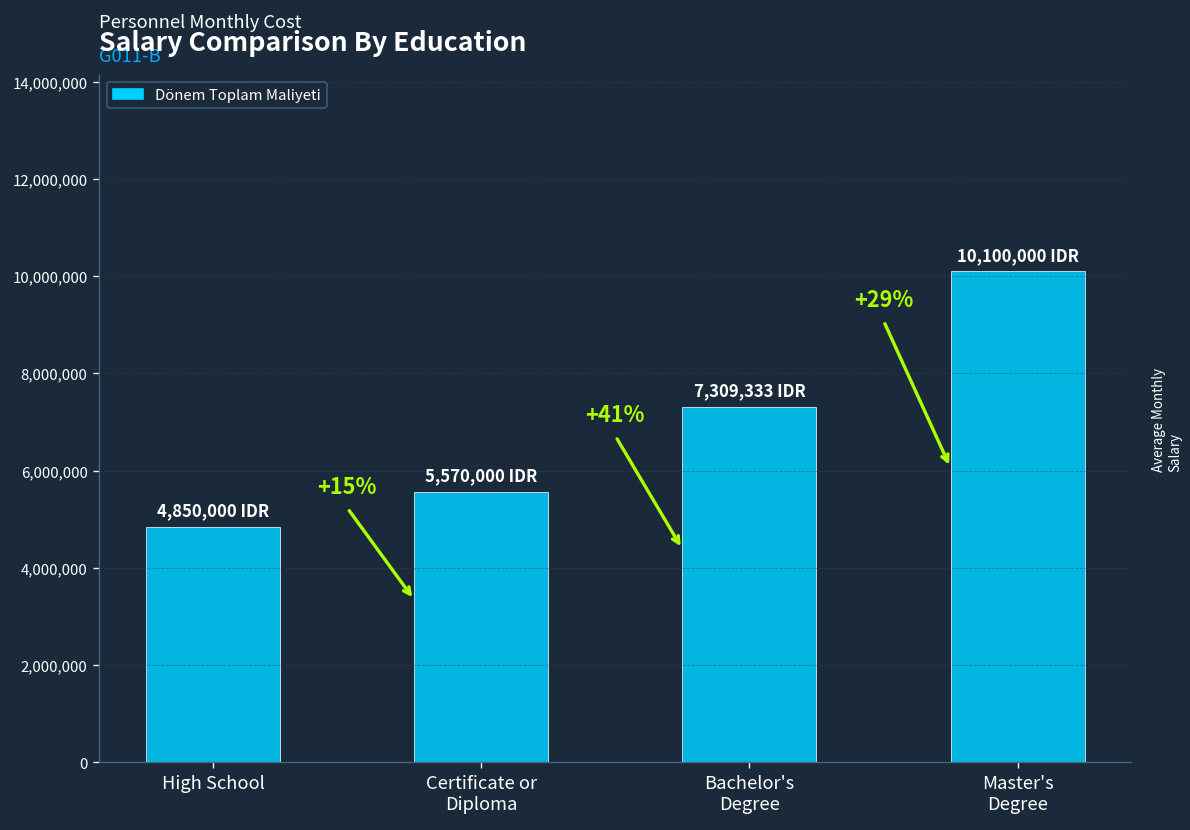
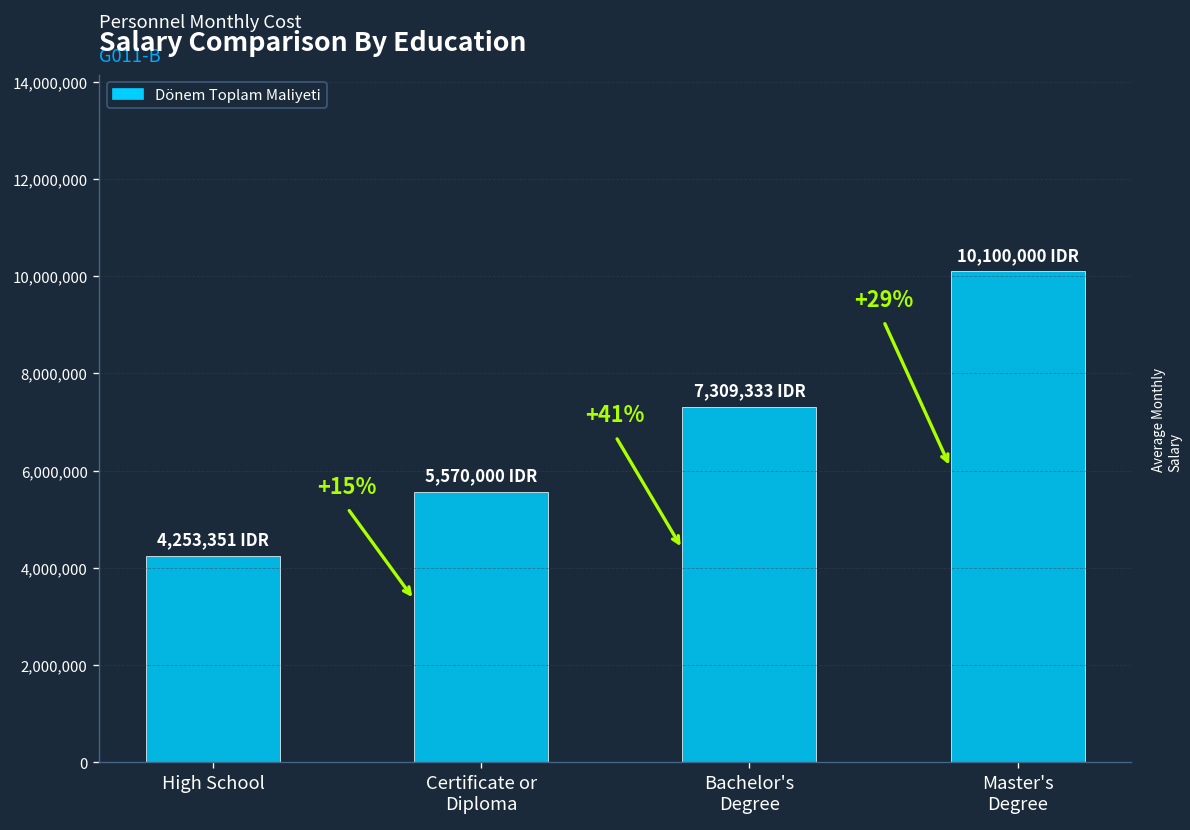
  {
-   "High School": "4,850,000",
+   "High School": "4,253,351",
    "Certificate or Diploma": "5,570,000",
    "Bachelor's Degree": "7,309,333",
    "Master's Degree": "10,100,000"
  }
